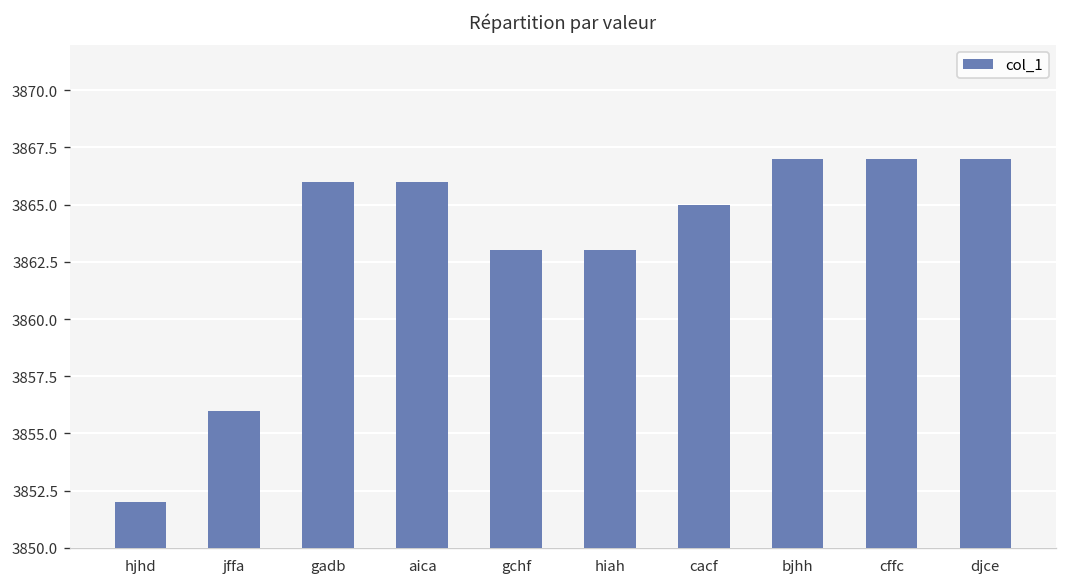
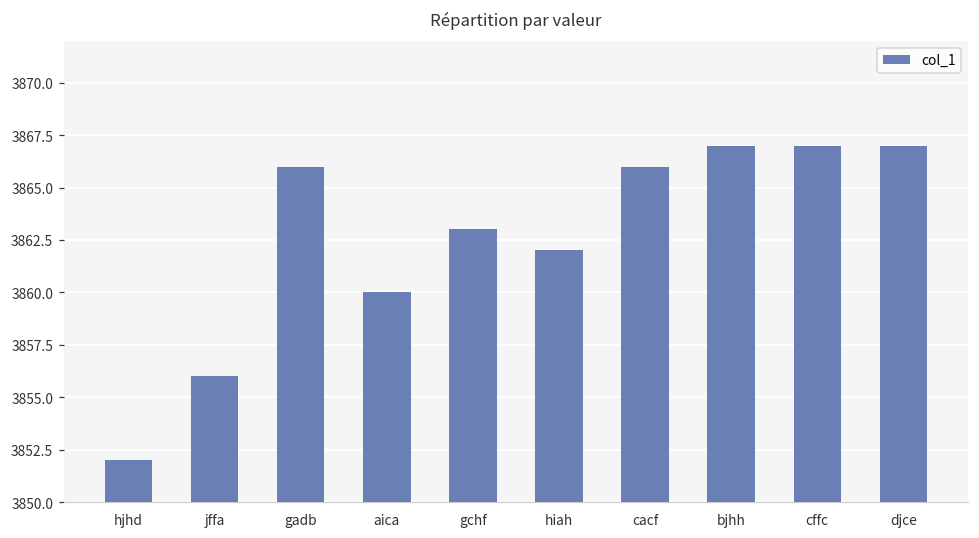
  {
    "hjhd": 3852,
    "jffa": 3856,
    "gadb": 3866,
-   "aica": 3866,
+   "aica": 3860,
    "gchf": 3863,
-   "hiah": 3863,
-   "cacf": 3865,
+   "hiah": 3862,
+   "cacf": 3866,
    "bjhh": 3867,
    "cffc": 3867,
    "djce": 3867
  }
